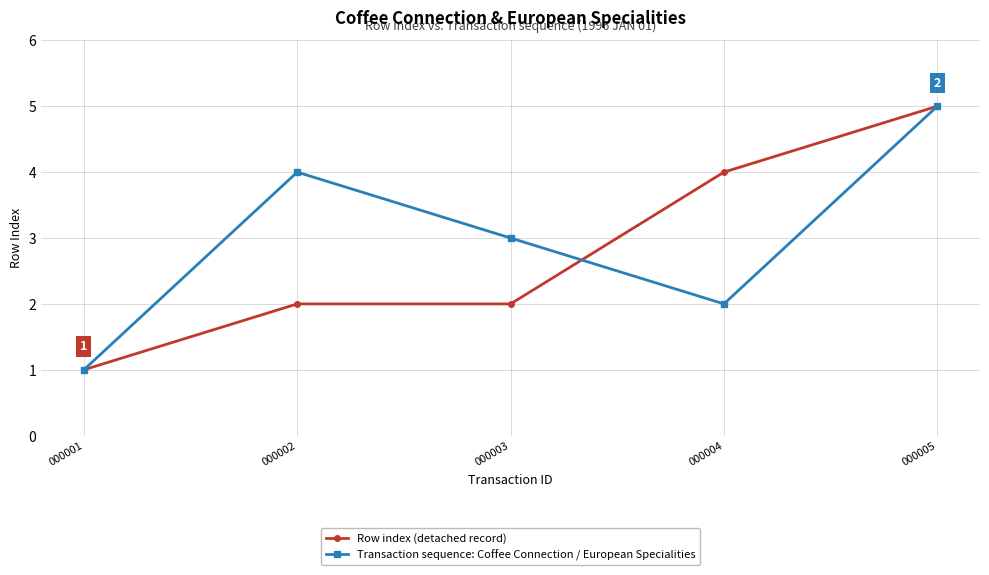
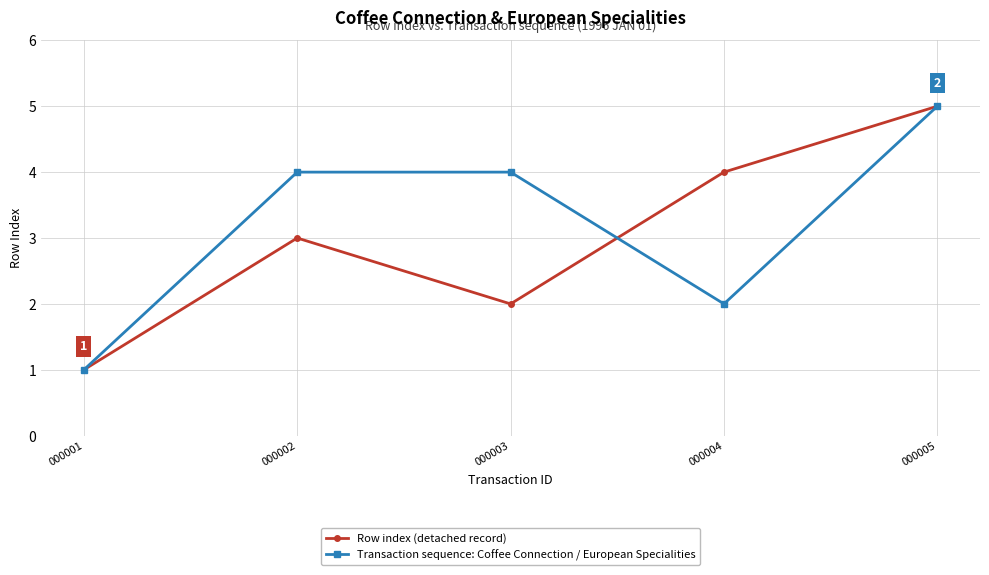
  {
    "Row index (detached record)": {
-     "000002": 2,
+     "000002": 3,
      "000003": 2,
      "000004": 4
    },
    "Transaction sequence: Coffee Connection / European Specialities": {
      "000002": 4,
-     "000003": 3,
+     "000003": 4,
      "000004": 2
    }
  }
